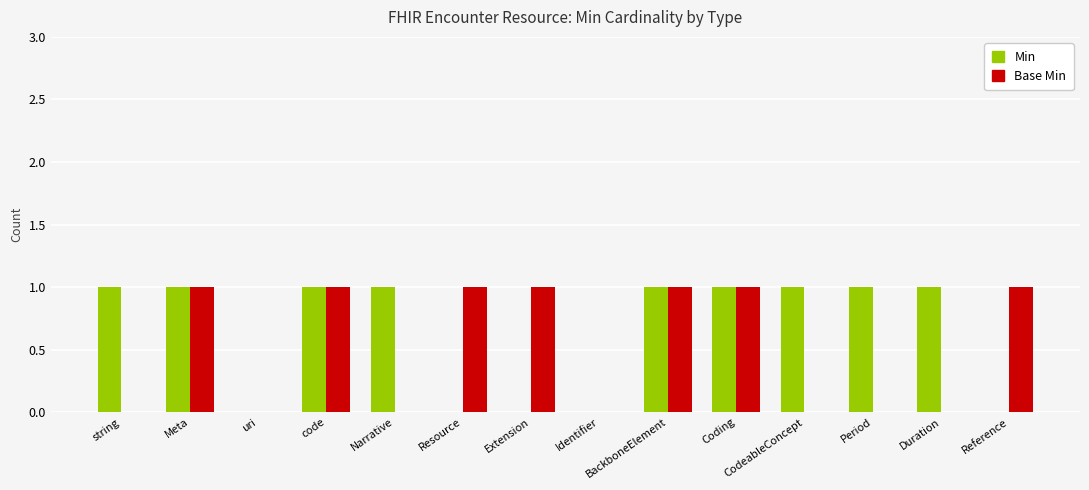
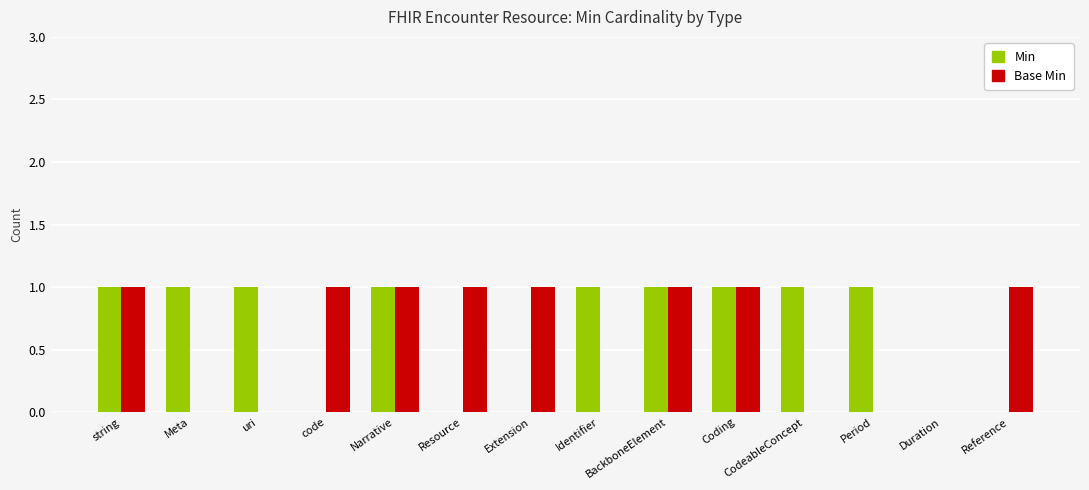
  {
    "Min": {
      "string": 1,
      "Meta": 1,
-     "uri": 0,
-     "code": 1,
+     "uri": 1,
+     "code": 0,
      "Narrative": 1,
      "Resource": 0,
      "Extension": 0,
-     "Identifier": 0,
+     "Identifier": 1,
      "BackboneElement": 1,
      "Coding": 1,
      "CodeableConcept": 1,
      "Period": 1,
-     "Duration": 1,
+     "Duration": 0,
      "Reference": 0
    },
    "Base Min": {
-     "string": 0,
-     "Meta": 1,
+     "string": 1,
+     "Meta": 0,
      "uri": 0,
      "code": 1,
-     "Narrative": 0,
+     "Narrative": 1,
      "Resource": 1,
      "Extension": 1,
      "Identifier": 0,
      "BackboneElement": 1,
      "Coding": 1,
      "CodeableConcept": 0,
      "Period": 0,
      "Duration": 0,
      "Reference": 1
    }
  }
